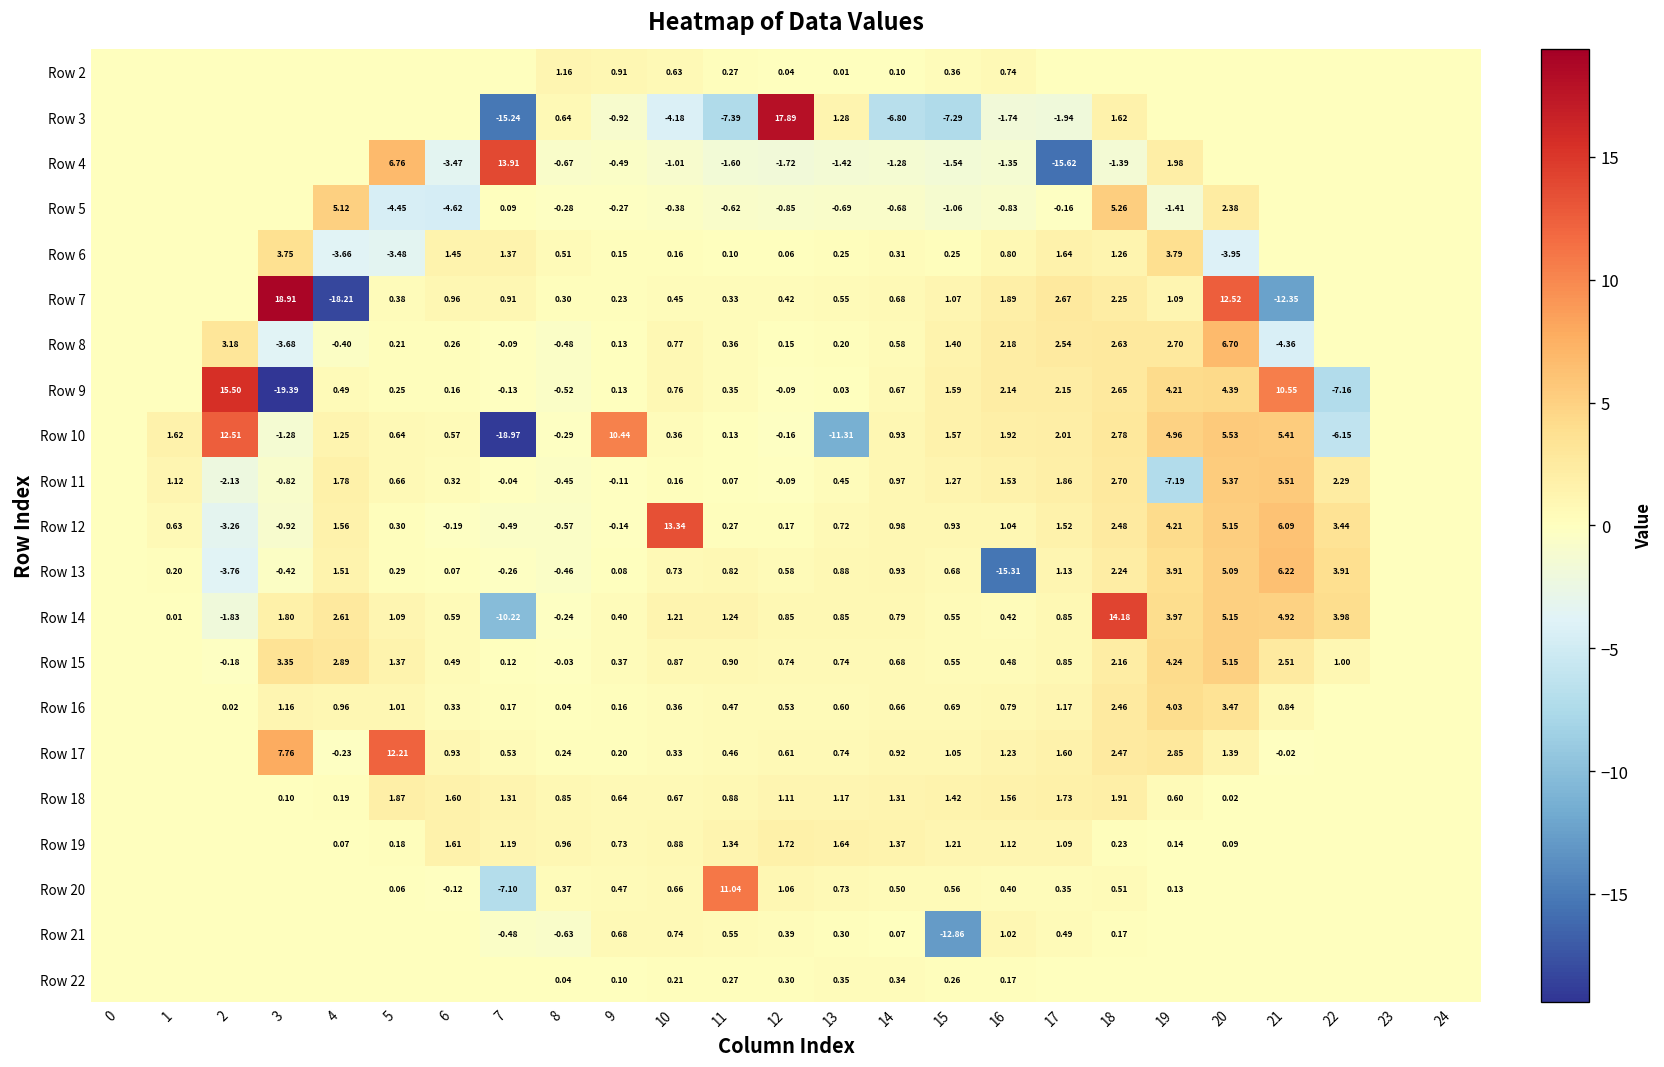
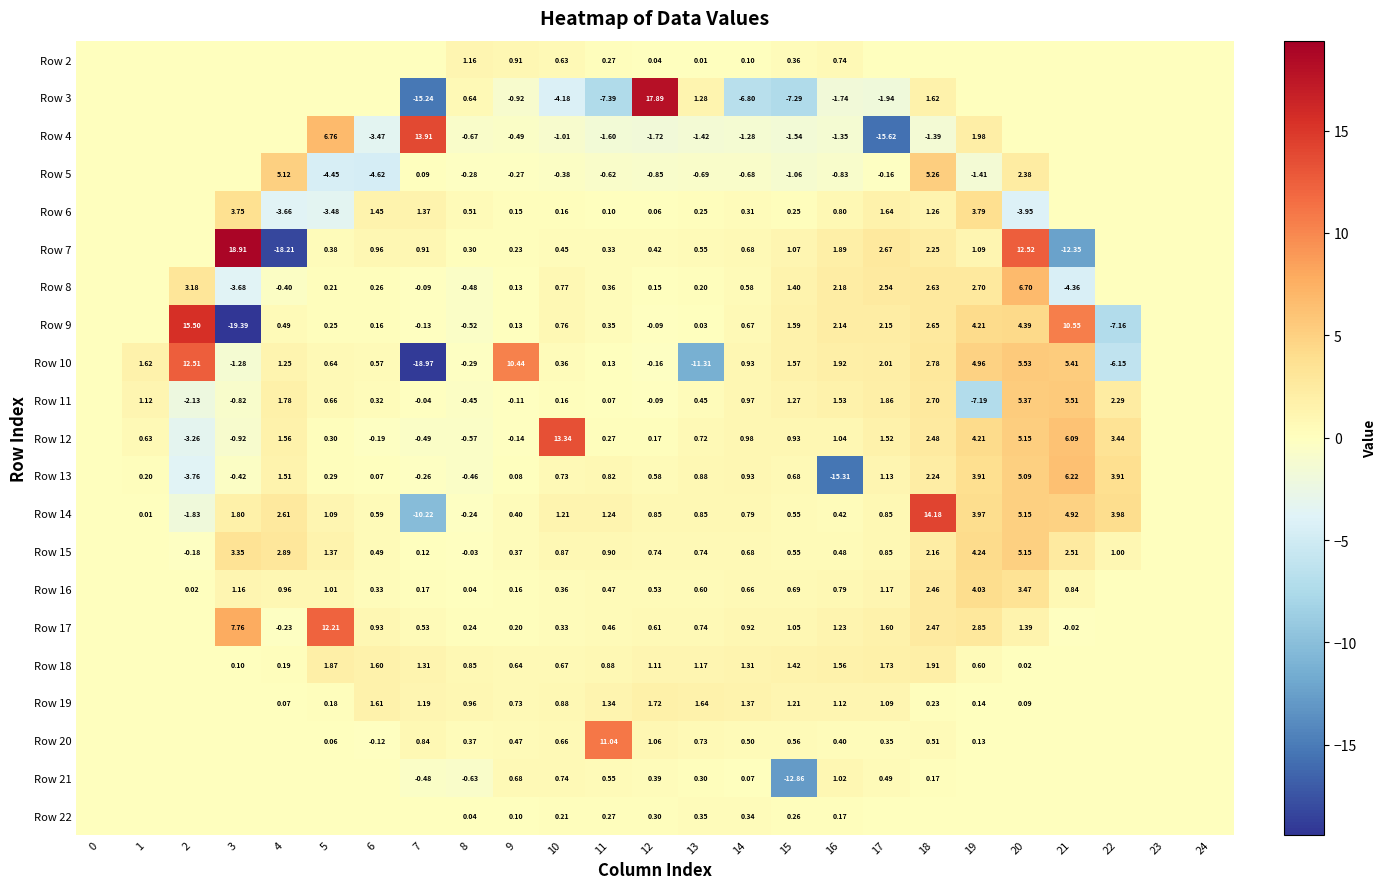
  {
    "Row 20": {
      "5": 0.06,
      "6": -0.12,
-     "7": -7.10,
+     "7": 0.84,
      "8": 0.37,
      "9": 0.47,
      "10": 0.66,
      "11": 11.04,
      "12": 1.06,
      "13": 0.73,
      "14": 0.50,
      "15": 0.56,
      "16": 0.40,
      "17": 0.35,
      "18": 0.51,
      "19": 0.13
    }
  }
